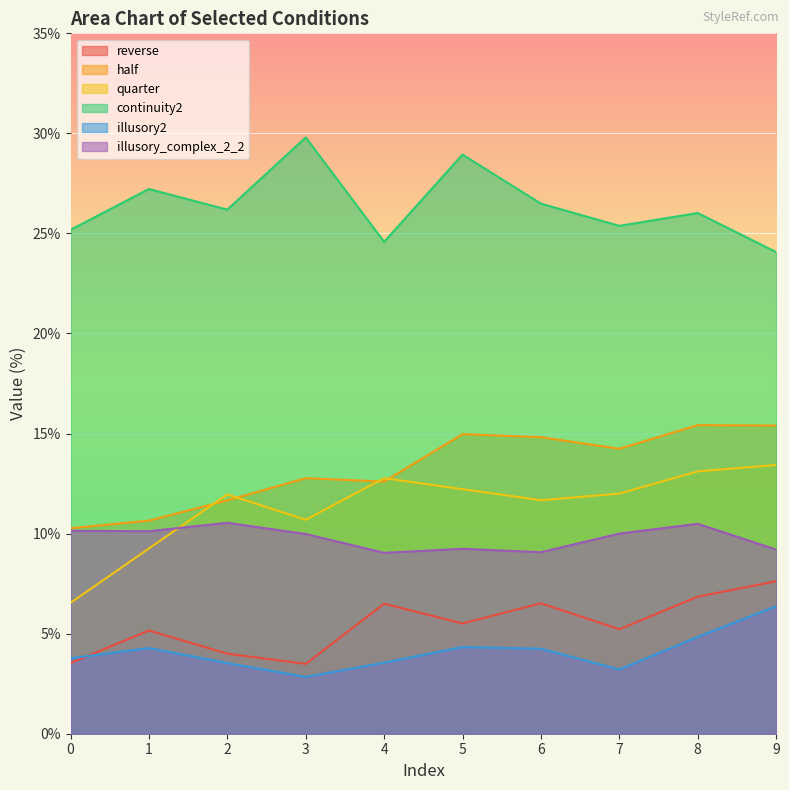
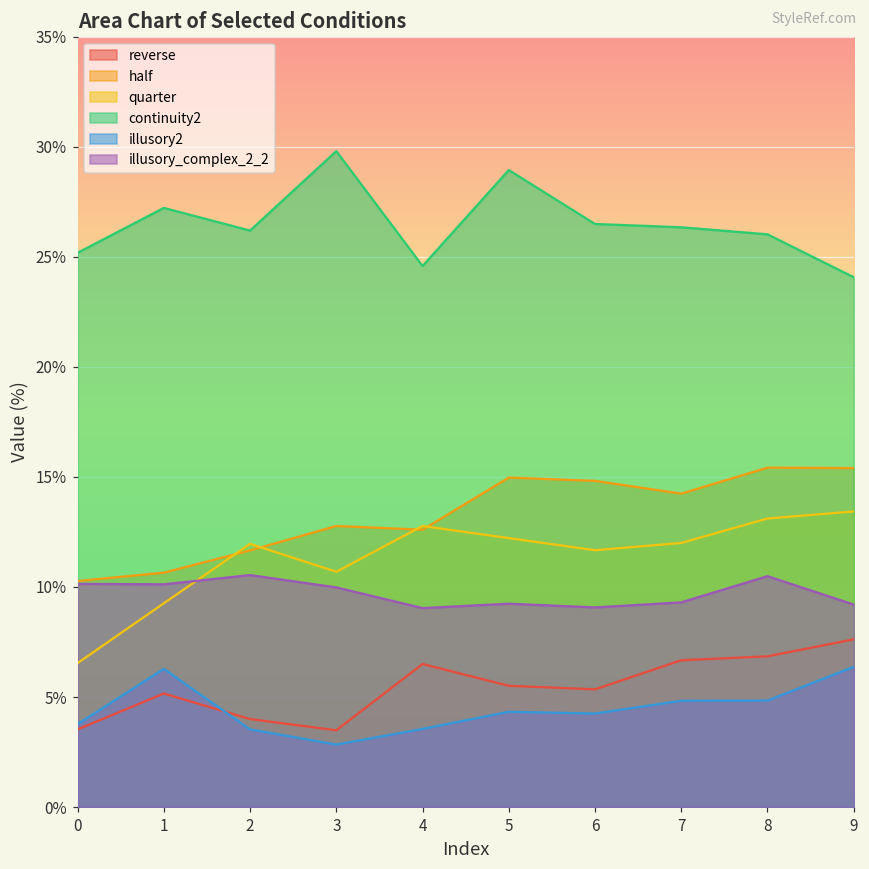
  {
    "reverse": {
      "0": "3.5%",
      "1": "5.2%",
      "2": "4.0%",
      "3": "3.5%",
      "4": "6.5%",
      "5": "5.5%",
-     "6": "6.5%",
-     "7": "5.2%",
+     "6": "5.4%",
+     "7": "6.7%",
      "8": "6.9%",
      "9": "7.6%"
    },
    "continuity2": {
      "0": "25.2%",
      "1": "27.2%",
      "2": "26.2%",
      "3": "29.8%",
      "4": "24.6%",
      "5": "28.9%",
      "6": "26.5%",
-     "7": "25.4%",
+     "7": "26.3%",
      "8": "26.0%",
      "9": "24.1%"
    },
    "illusory2": {
      "0": "3.8%",
-     "1": "4.3%",
+     "1": "6.3%",
      "2": "3.5%",
      "3": "2.8%",
      "4": "3.6%",
      "5": "4.3%",
      "6": "4.3%",
-     "7": "3.2%",
+     "7": "4.8%",
      "8": "4.8%",
      "9": "6.4%"
    },
    "illusory_complex_2_2": {
      "0": "10.1%",
      "1": "10.1%",
      "2": "10.5%",
      "3": "10.0%",
      "4": "9.0%",
      "5": "9.2%",
      "6": "9.1%",
-     "7": "10.0%",
+     "7": "9.3%",
      "8": "10.5%",
      "9": "9.2%"
    }
  }
